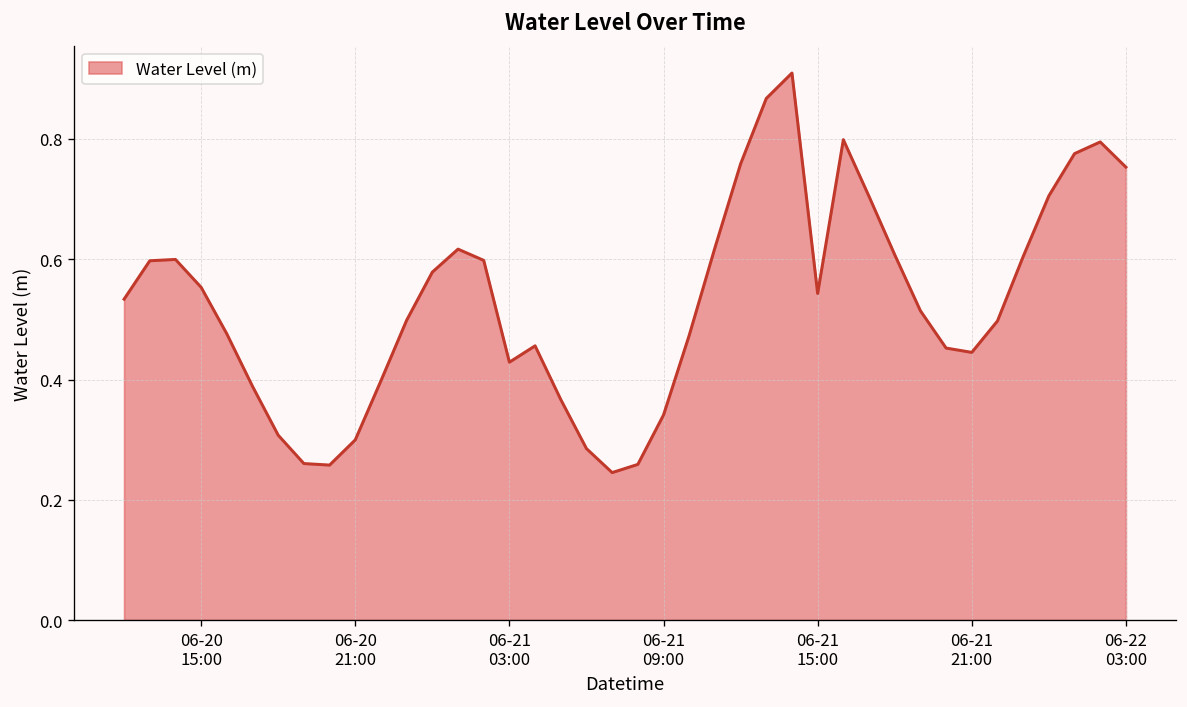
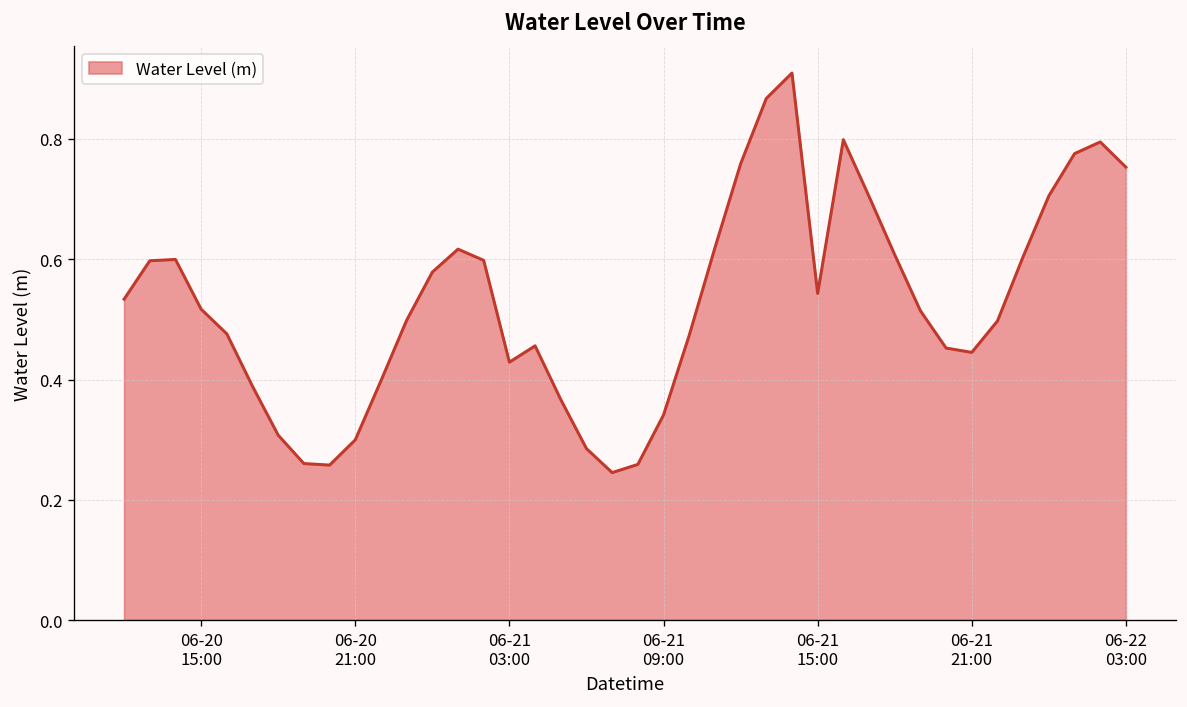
  {
-   "06-20 15:00": 0.55,
+   "06-20 15:00": 0.52,
    "06-20 21:00": 0.30,
    "06-21 03:00": 0.43,
    "06-21 09:00": 0.34,
    "06-21 15:00": 0.54,
    "06-21 21:00": 0.45,
    "06-22 03:00": 0.75
  }
